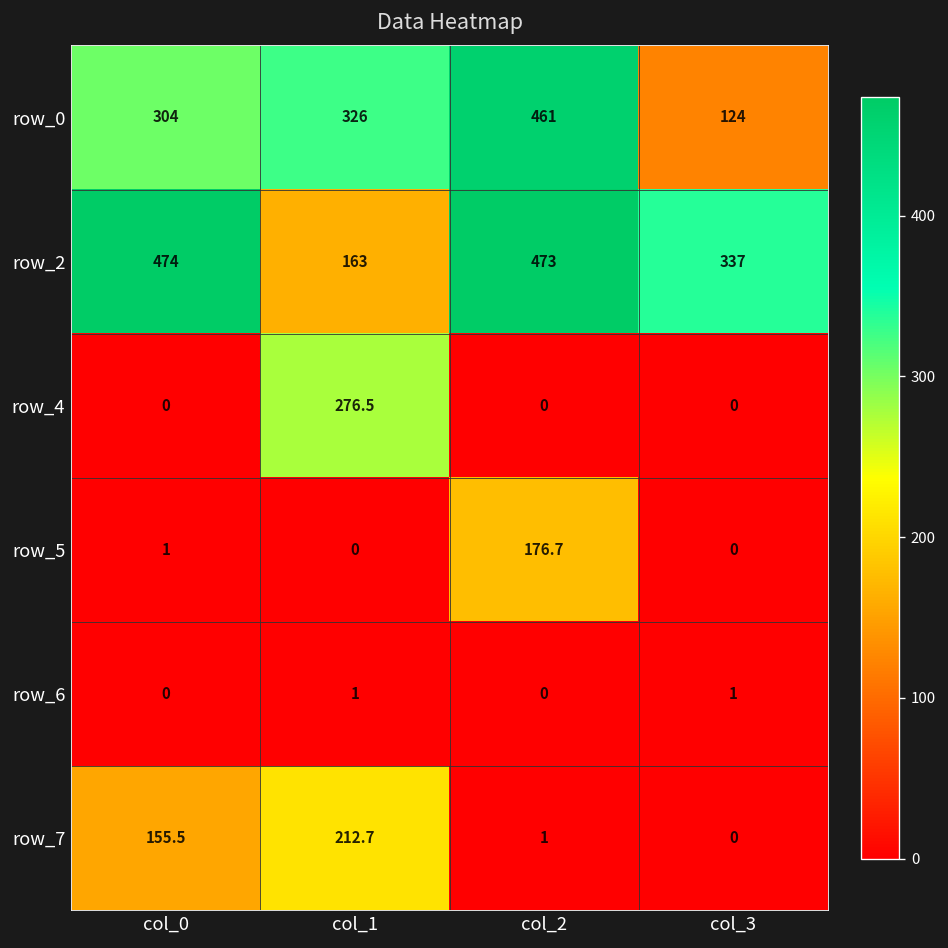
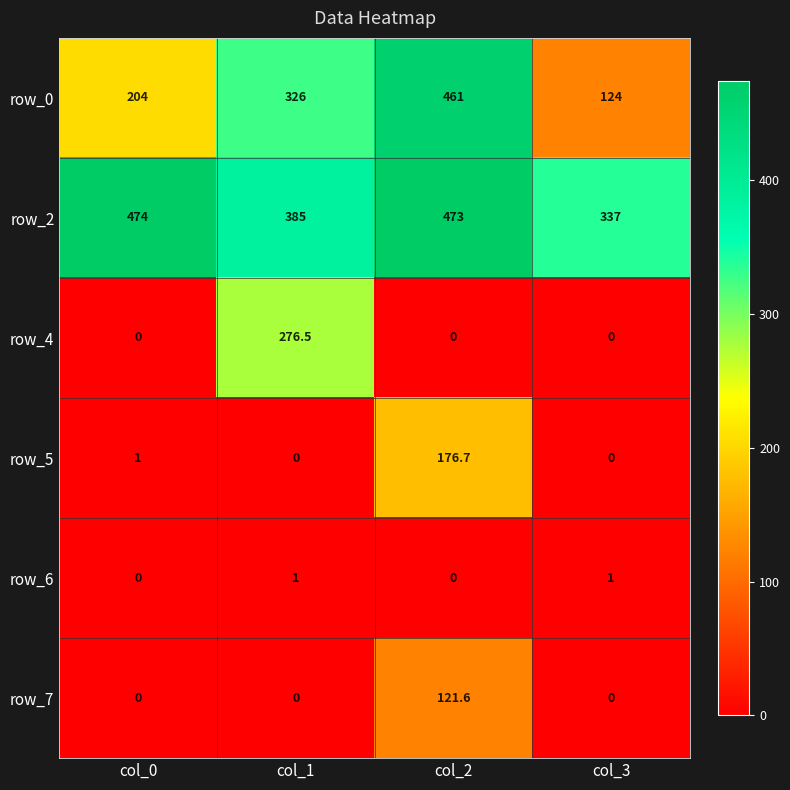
  {
    "row_0": {
-     "col_0": 304,
+     "col_0": 204,
      "col_1": 326,
      "col_2": 461,
      "col_3": 124
    },
    "row_2": {
      "col_0": 474,
-     "col_1": 163,
+     "col_1": 385,
      "col_2": 473,
      "col_3": 337
    },
    "row_4": {
      "col_0": 0,
      "col_1": 276.5,
      "col_2": 0,
      "col_3": 0
    },
    "row_5": {
      "col_0": 1,
      "col_1": 0,
      "col_2": 176.7,
      "col_3": 0
    },
    "row_6": {
      "col_0": 0,
      "col_1": 1,
      "col_2": 0,
      "col_3": 1
    },
    "row_7": {
-     "col_0": 155.5,
-     "col_1": 212.7,
-     "col_2": 1,
+     "col_0": 0,
+     "col_1": 0,
+     "col_2": 121.6,
      "col_3": 0
    }
  }
